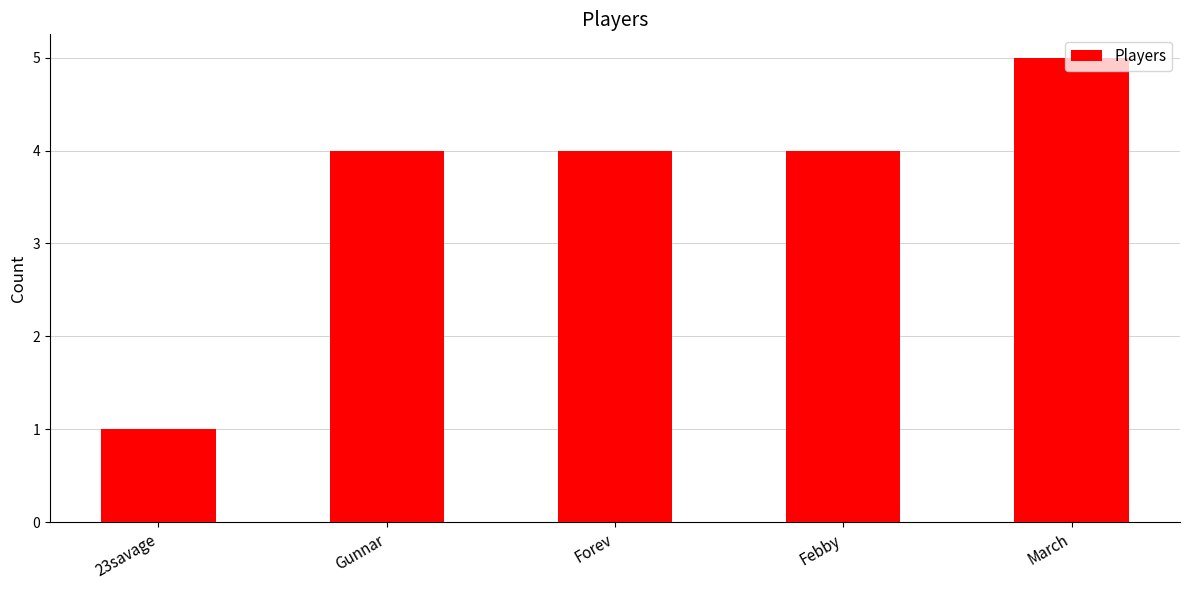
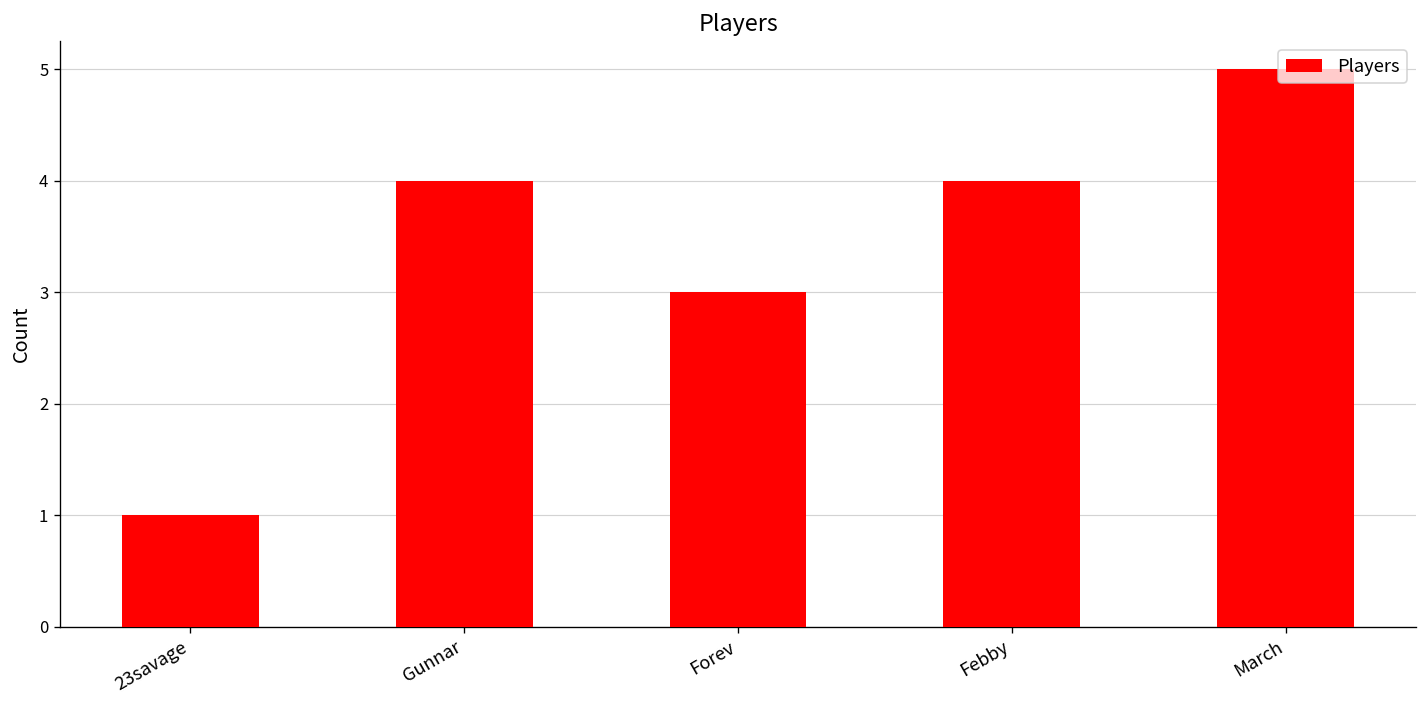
  {
    "23savage": 1,
    "Gunnar": 4,
-   "Forev": 4,
+   "Forev": 3,
    "Febby": 4
  }
